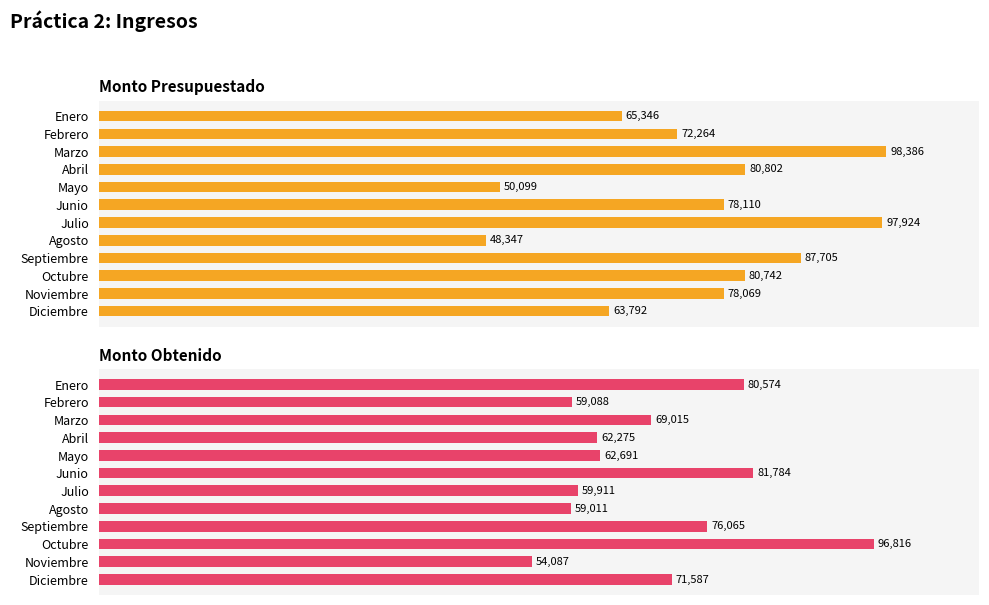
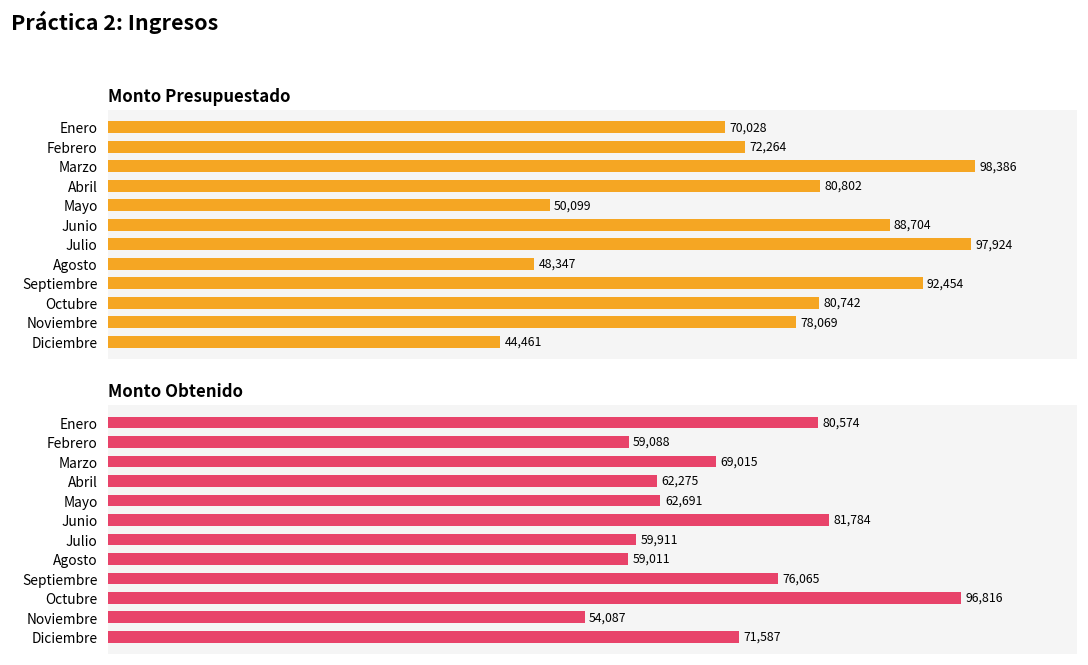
  {
    "Monto Presupuestado": {
-     "Enero": "65,346",
+     "Enero": "70,028",
      "Febrero": "72,264",
      "Marzo": "98,386",
      "Abril": "80,802",
      "Mayo": "50,099",
-     "Junio": "78,110",
+     "Junio": "88,704",
      "Julio": "97,924",
      "Agosto": "48,347",
-     "Septiembre": "87,705",
+     "Septiembre": "92,454",
      "Octubre": "80,742",
      "Noviembre": "78,069",
-     "Diciembre": "63,792"
+     "Diciembre": "44,461"
    },
    "Monto Obtenido": {
      "Enero": "80,574",
      "Febrero": "59,088",
      "Marzo": "69,015",
      "Abril": "62,275",
      "Mayo": "62,691",
      "Junio": "81,784",
      "Julio": "59,911",
      "Agosto": "59,011",
      "Septiembre": "76,065",
      "Octubre": "96,816",
      "Noviembre": "54,087",
      "Diciembre": "71,587"
    }
  }
